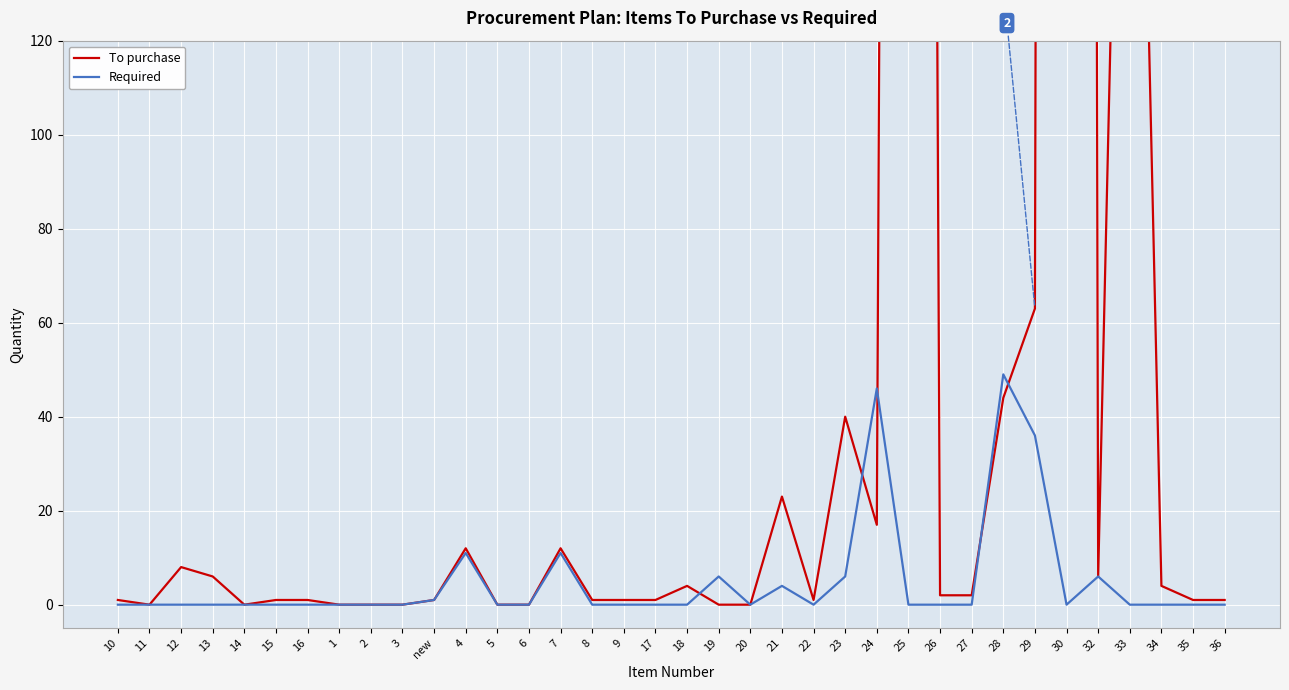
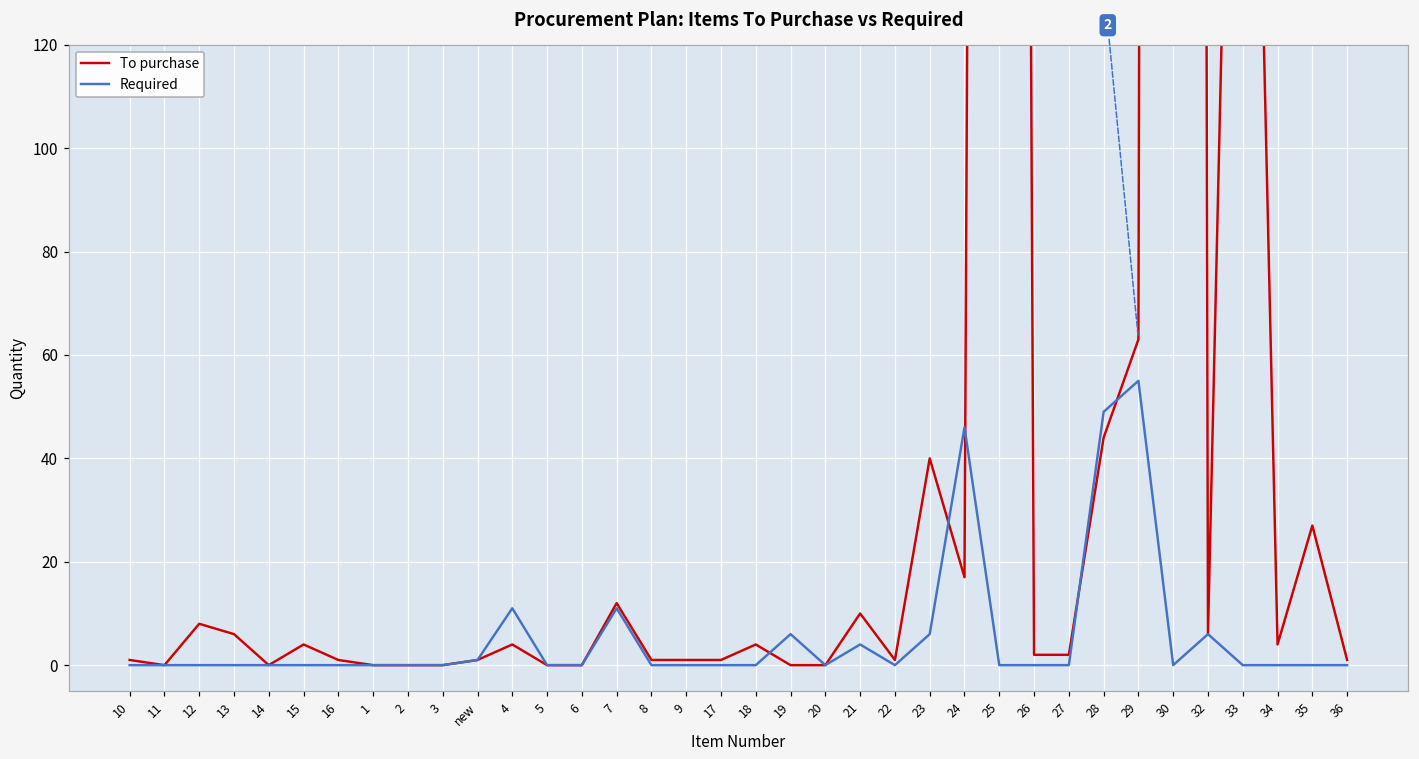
  {
    "To purchase": {
      "10": 1,
      "12": 8,
      "13": 6,
-     "15": 1,
+     "15": 4,
      "16": 1,
-     "4": 12,
+     "4": 4,
      "7": 12,
      "8": 1,
      "9": 1,
      "17": 1,
      "18": 4,
      "19": 0,
-     "21": 23,
+     "21": 10,
      "22": 1,
      "23": 40,
      "24": 17,
      "26": 2,
      "27": 2,
      "28": 44,
      "29": 63,
      "34": 4,
-     "35": 1,
+     "35": 27,
      "36": 1
    },
    "Required": {
      "10": 0,
      "12": 0,
      "13": 0,
      "15": 0,
      "16": 0,
      "4": 11,
      "7": 11,
      "8": 0,
      "9": 0,
      "17": 0,
      "18": 0,
      "19": 6,
      "21": 4,
      "22": 0,
      "23": 6,
      "24": 46,
      "25": 0,
      "26": 0,
      "27": 0,
      "28": 49,
-     "29": 36,
+     "29": 55,
      "30": 0,
      "33": 0,
      "34": 0,
      "35": 0,
      "36": 0
    }
  }
